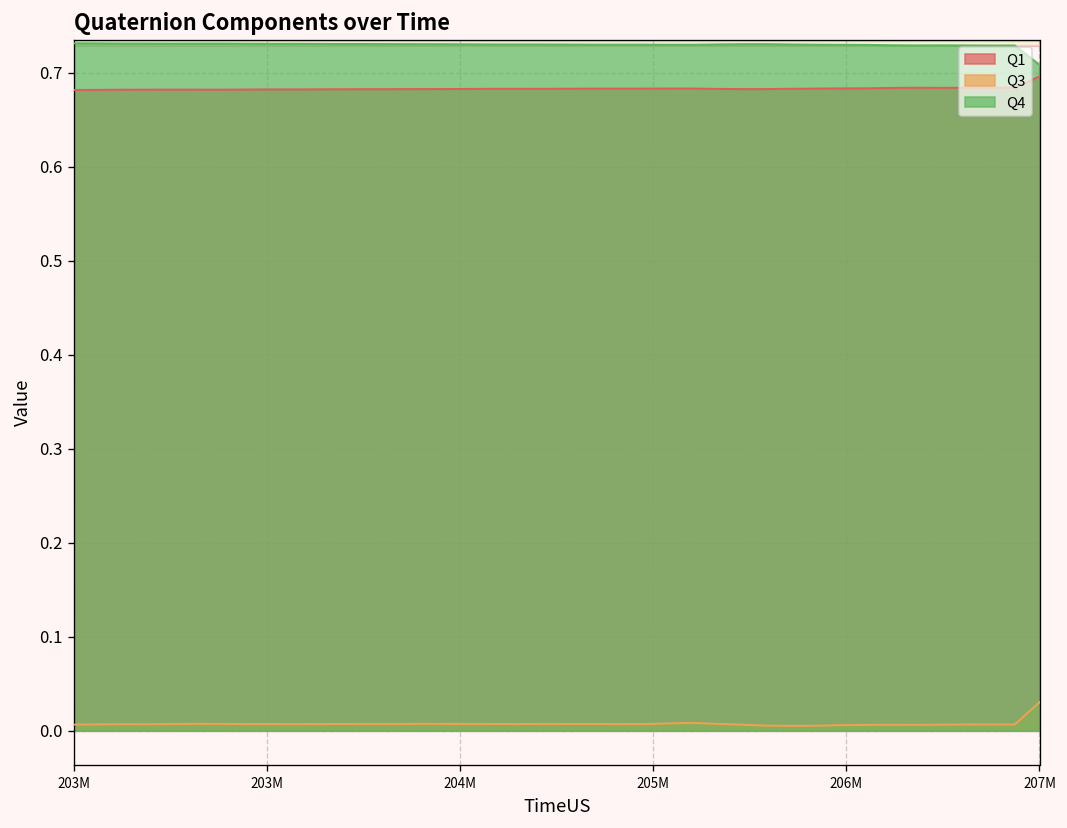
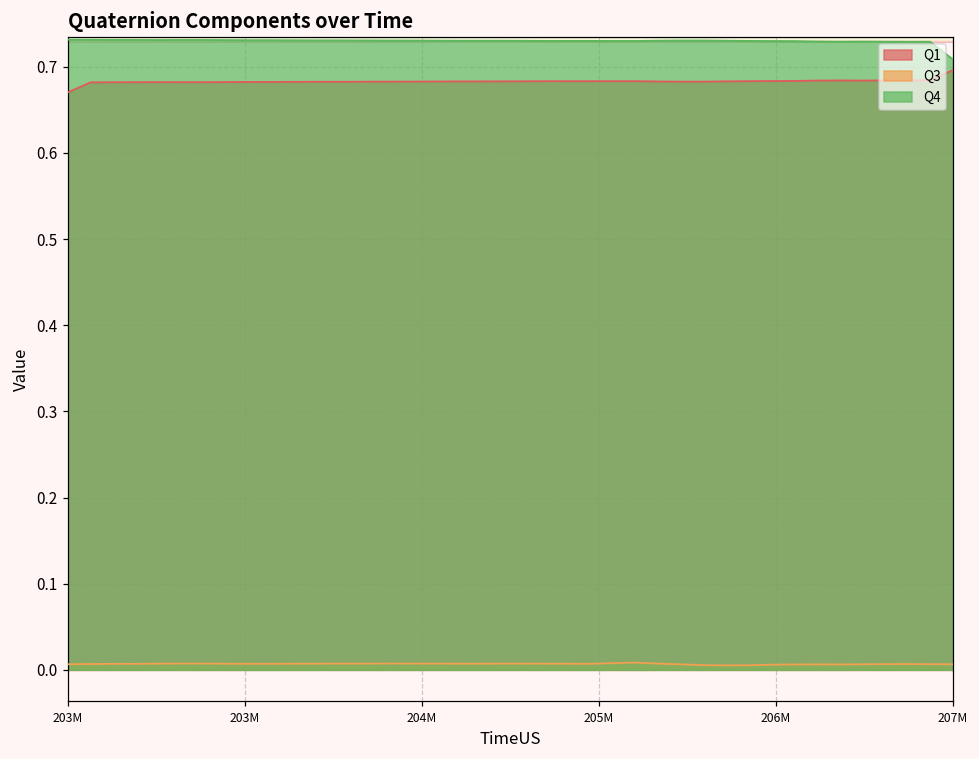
  {
    "Q1": {
-     "203M": 0.68,
+     "203M": 0.67,
      "207M": 0.70
    },
    "Q3": {
      "203M": 0.01,
-     "207M": 0.03
+     "207M": 0.01
    },
    "Q4": {
      "203M": 0.73,
      "207M": 0.71
    }
  }
